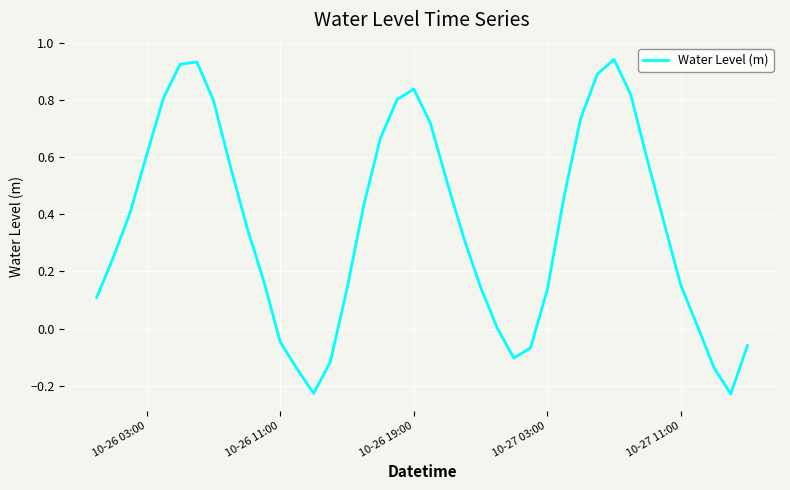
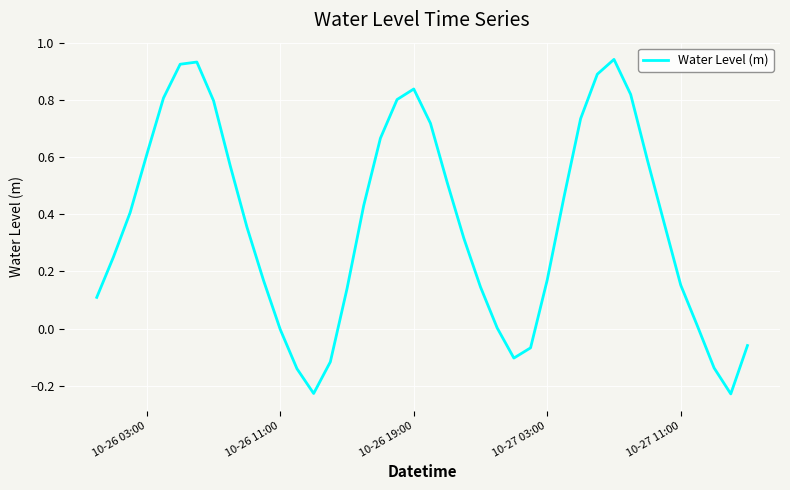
  {
    "10-26 03:00": 0.61,
-   "10-26 11:00": -0.05,
+   "10-26 11:00": 0.00,
    "10-26 19:00": 0.84,
-   "10-27 03:00": 0.14,
+   "10-27 03:00": 0.17,
    "10-27 11:00": 0.15
  }
